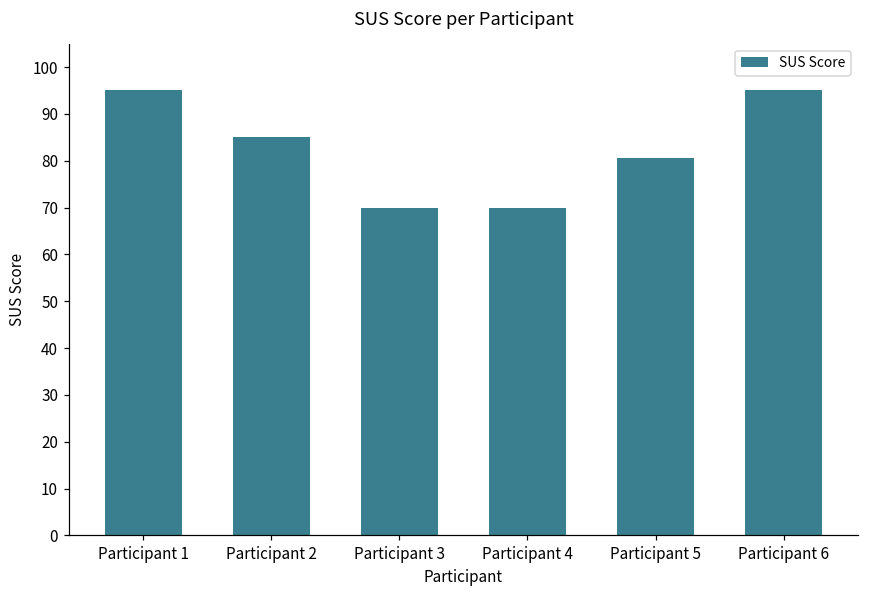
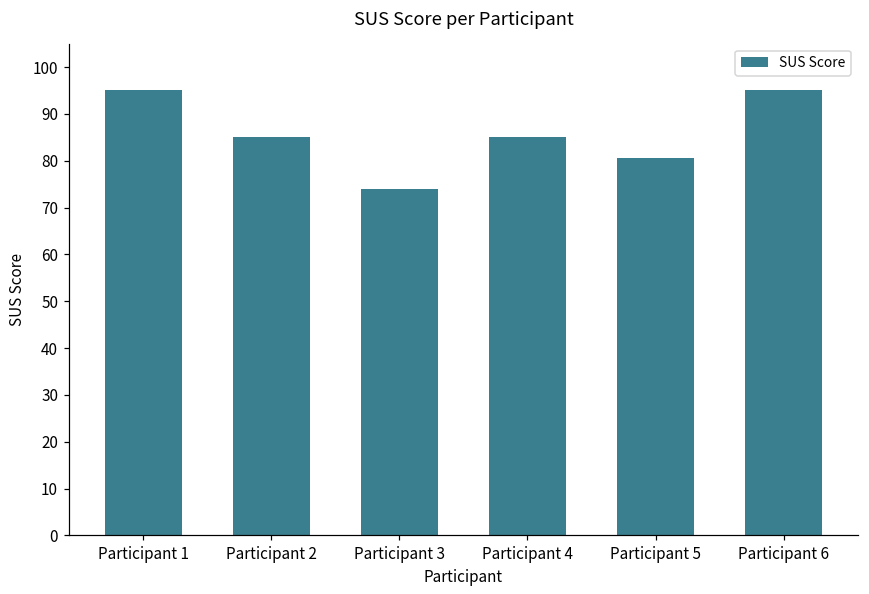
  {
    "Participant 1": 95,
    "Participant 2": 85,
-   "Participant 3": 70,
-   "Participant 4": 70,
+   "Participant 3": 74,
+   "Participant 4": 85,
    "Participant 5": 81,
    "Participant 6": 95
  }
